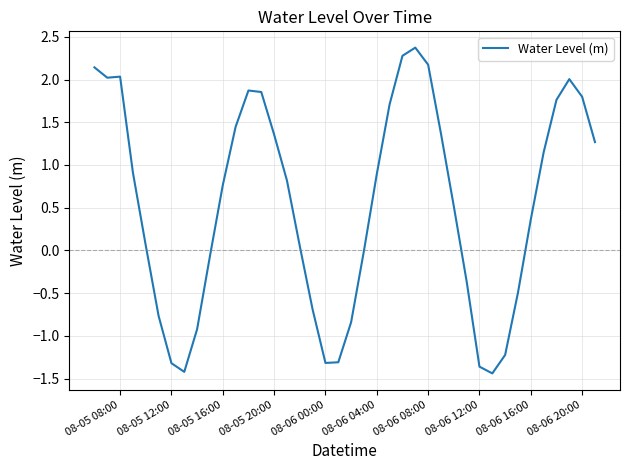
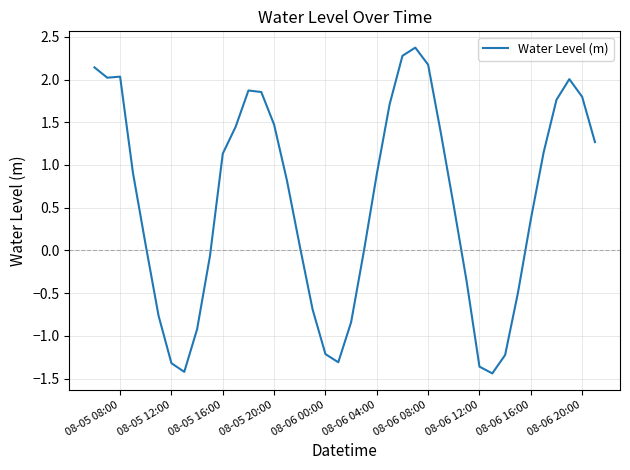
  {
    "08-05 08:00": 2.0,
    "08-05 12:00": -1.3,
-   "08-05 16:00": 0.8,
-   "08-05 20:00": 1.4,
-   "08-06 00:00": -1.3,
+   "08-05 16:00": 1.1,
+   "08-05 20:00": 1.5,
+   "08-06 00:00": -1.2,
    "08-06 04:00": 0.9,
    "08-06 08:00": 2.2,
    "08-06 12:00": -1.4,
    "08-06 16:00": 0.4,
    "08-06 20:00": 1.8
  }
